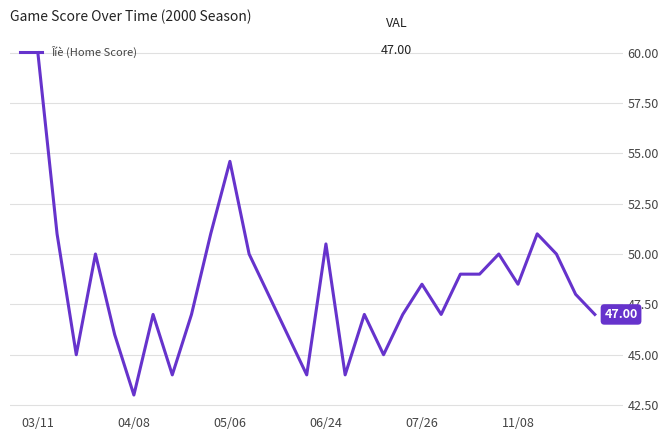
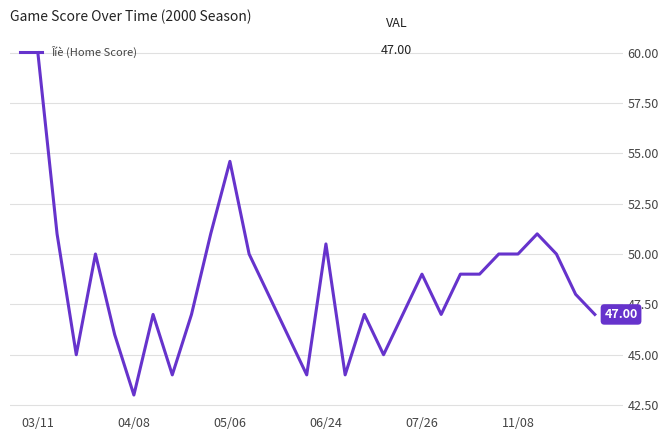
  {
    "03/11": 60.0,
    "04/08": 43.0,
    "05/06": 54.6,
    "06/24": 50.5,
-   "07/26": 48.5,
-   "11/08": 48.5
+   "07/26": 49.0,
+   "11/08": 50.0
  }
